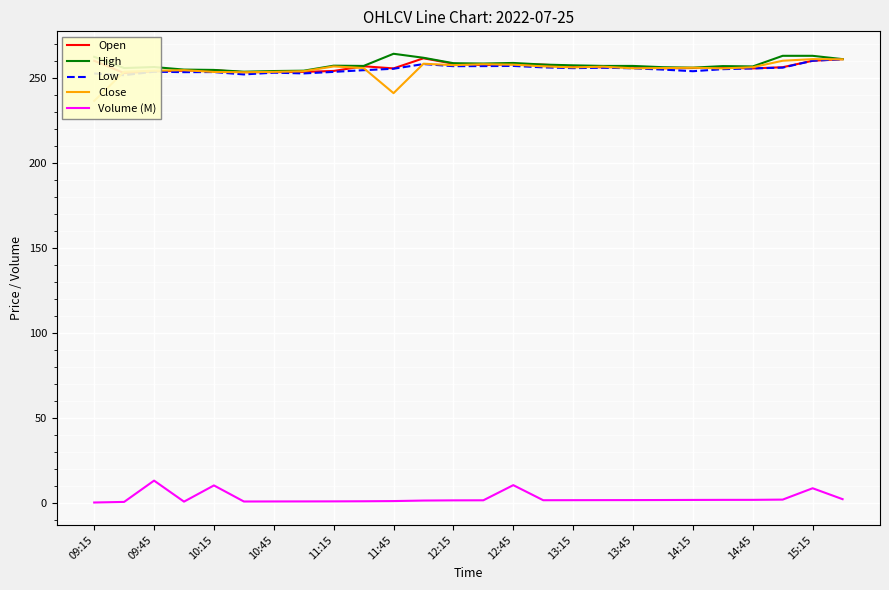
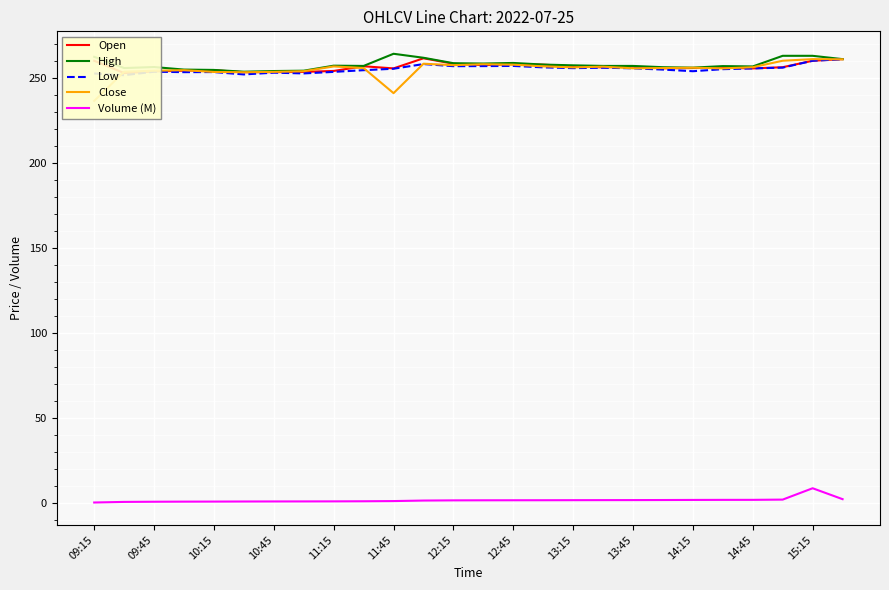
  {
    "High": {
      "11:45": 264,
      "15:15": 263
    },
    "Low": {
      "14:15": 254
    },
    "Close": {
      "11:45": 241
    },
    "Volume (M)": {
      "09:15": 0,
-     "09:45": 13,
-     "10:15": 10,
+     "09:45": 1,
+     "10:15": 1,
      "10:45": 1,
      "11:15": 1,
      "11:45": 1,
      "12:15": 2,
-     "12:45": 11,
+     "12:45": 2,
      "13:15": 2,
      "13:45": 2,
      "14:15": 2,
      "14:45": 2,
      "15:15": 9
    }
  }
